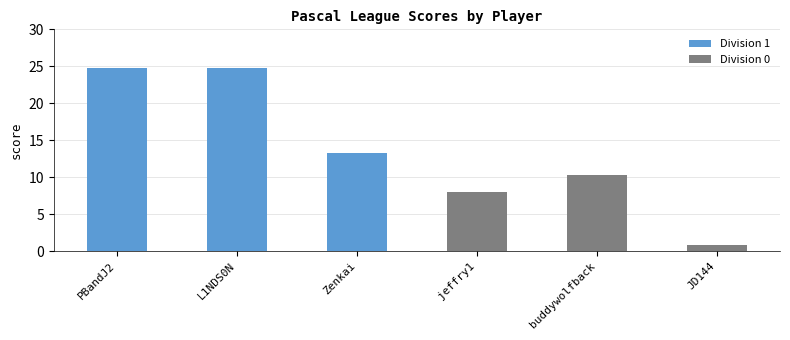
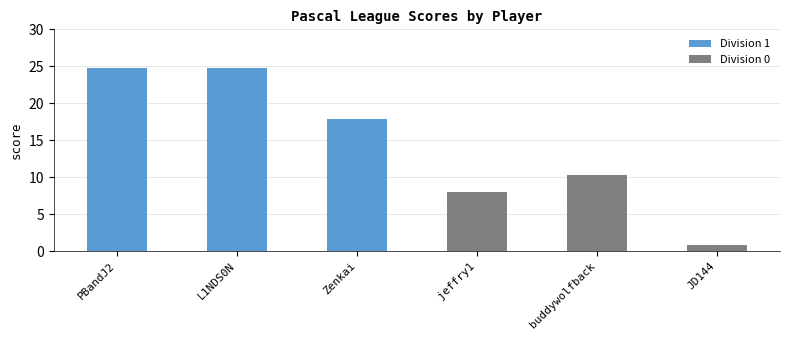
  {
    "Division 1": {
      "PBandJ2": 25,
      "L1NDS0N": 25,
-     "Zenkai": 13,
+     "Zenkai": 18,
      "jeffry1": 0,
      "buddywolfback": 0,
      "JD144": 0
    },
    "Division 0": {
      "PBandJ2": 0,
      "L1NDS0N": 0,
      "Zenkai": 0,
      "jeffry1": 8,
      "buddywolfback": 10,
      "JD144": 1
    }
  }
